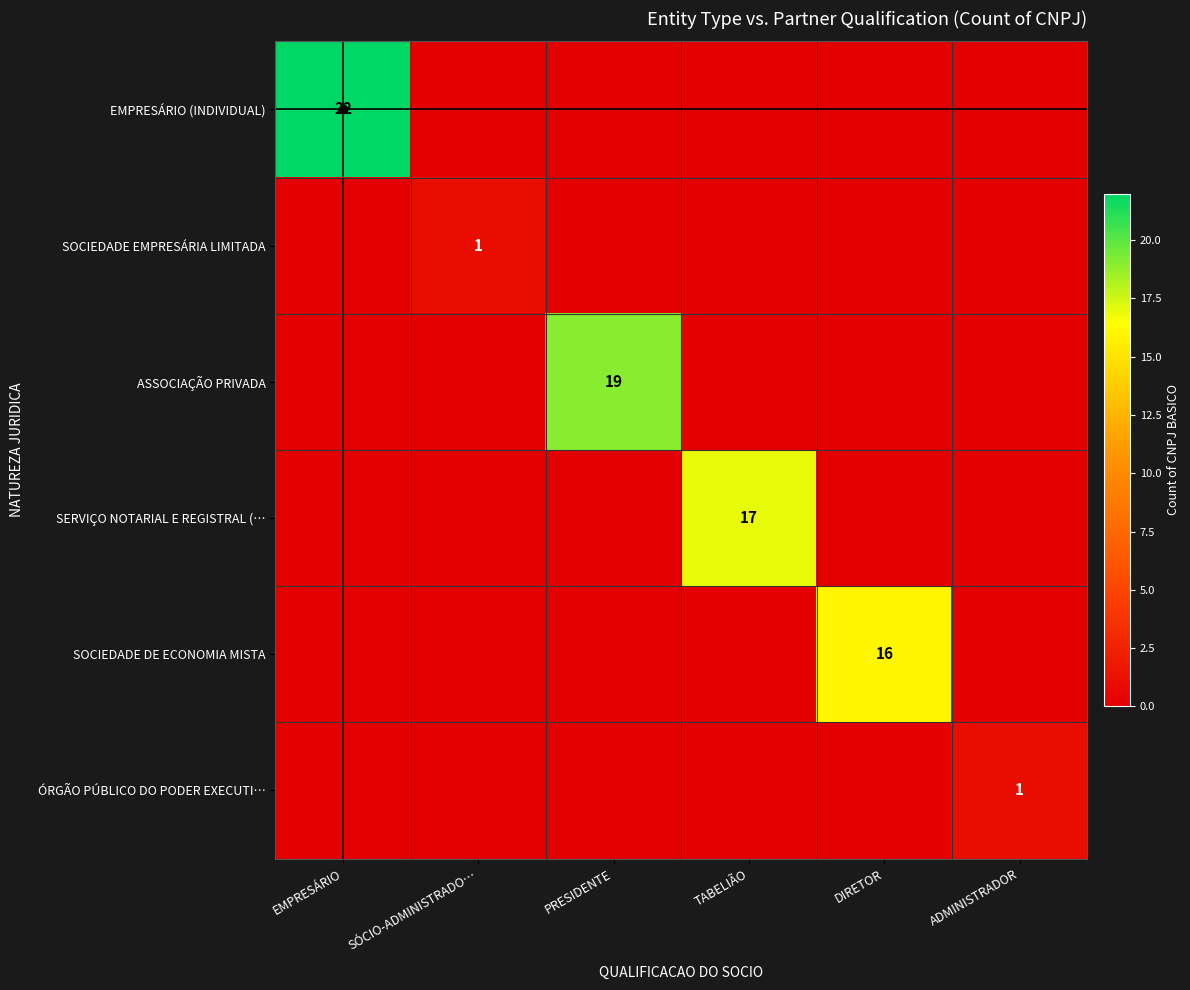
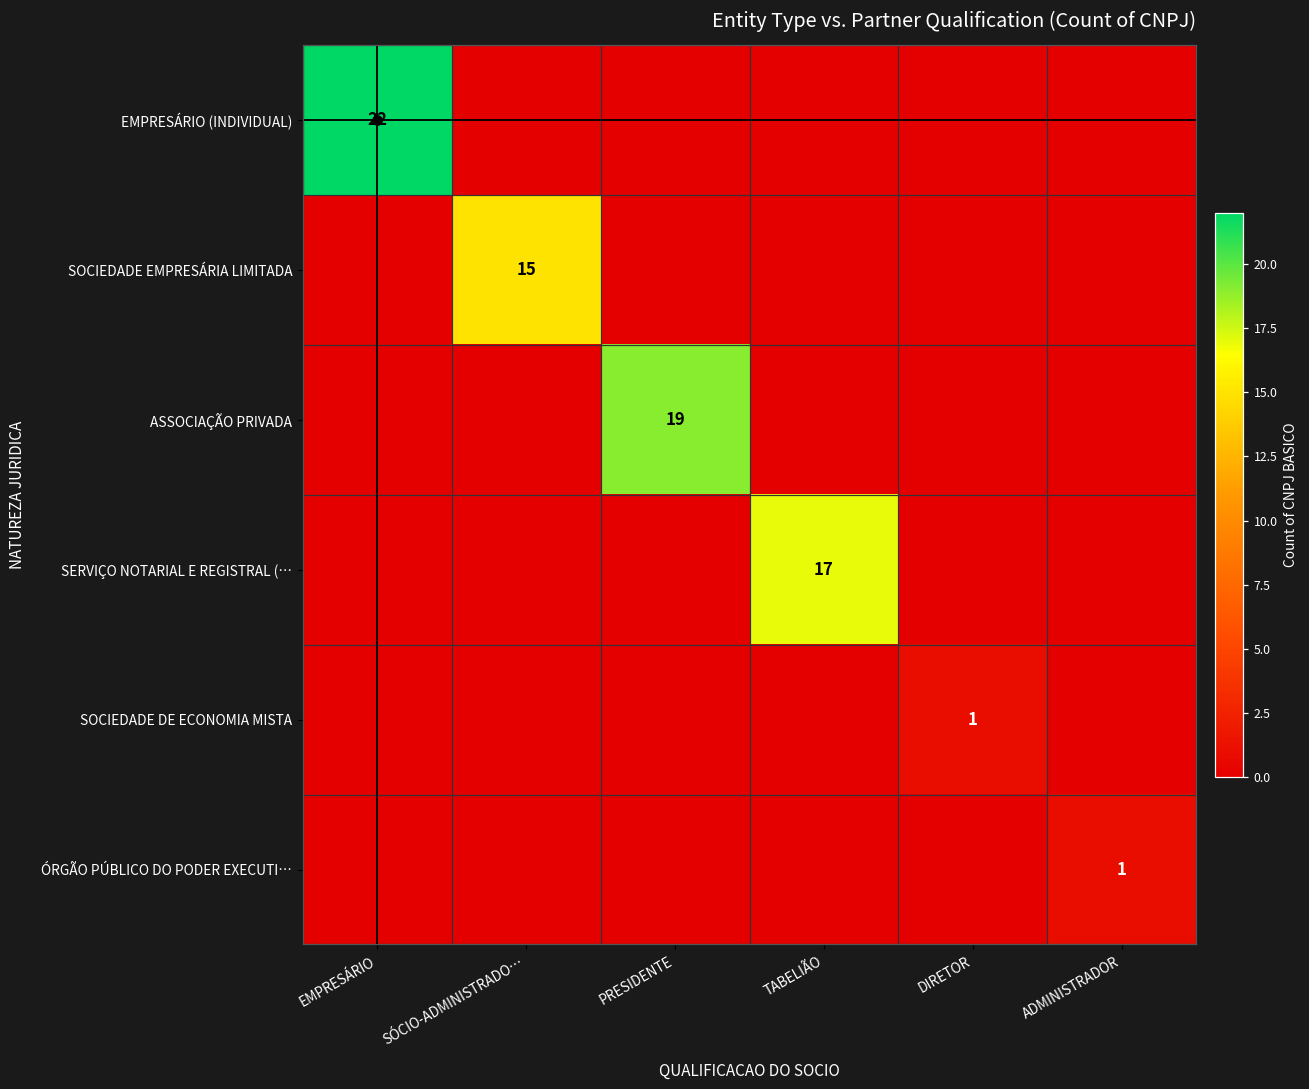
  {
    "SOCIEDADE EMPRESÁRIA LIMITADA": {
-     "SÓCIO-ADMINISTRADO…": 1
+     "SÓCIO-ADMINISTRADO…": 15
    },
    "ASSOCIAÇÃO PRIVADA": {
      "PRESIDENTE": 19
    },
    "SERVIÇO NOTARIAL E REGISTRAL (…": {
      "TABELIÃO": 17
    },
    "SOCIEDADE DE ECONOMIA MISTA": {
-     "DIRETOR": 16
+     "DIRETOR": 1
    },
    "ÓRGÃO PÚBLICO DO PODER EXECUTI…": {
      "ADMINISTRADOR": 1
    }
  }
